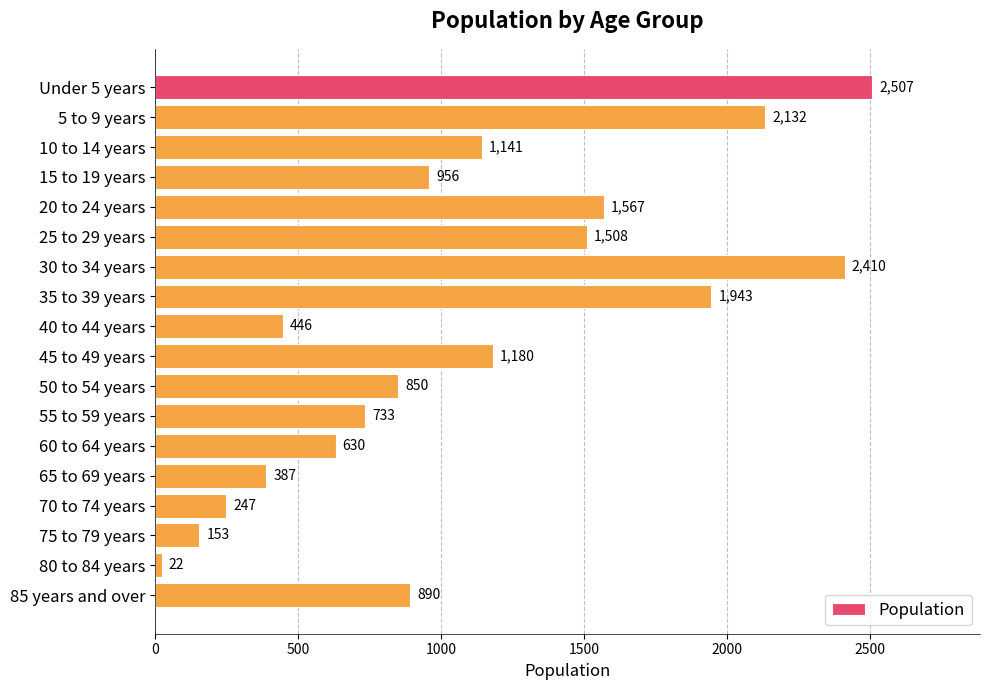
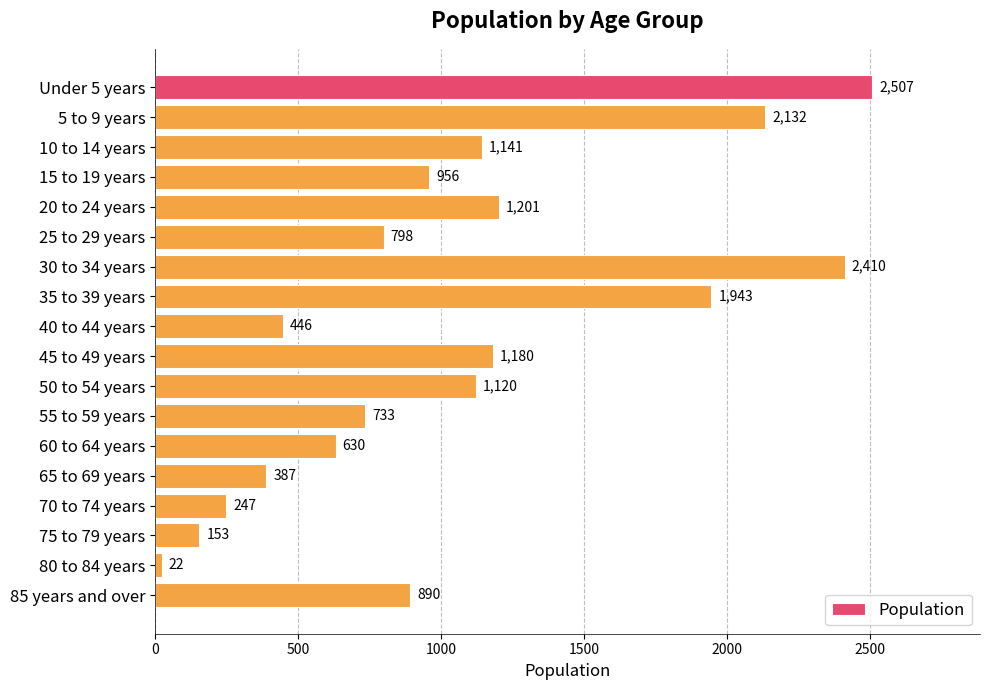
  {
    "Under 5 years": "2,507",
    "5 to 9 years": "2,132",
    "10 to 14 years": "1,141",
    "15 to 19 years": "956",
-   "20 to 24 years": "1,567",
-   "25 to 29 years": "1,508",
+   "20 to 24 years": "1,201",
+   "25 to 29 years": "798",
    "30 to 34 years": "2,410",
    "35 to 39 years": "1,943",
    "40 to 44 years": "446",
    "45 to 49 years": "1,180",
-   "50 to 54 years": "850",
+   "50 to 54 years": "1,120",
    "55 to 59 years": "733",
    "60 to 64 years": "630",
    "65 to 69 years": "387",
    "70 to 74 years": "247",
    "75 to 79 years": "153",
    "80 to 84 years": "22",
    "85 years and over": "890"
  }
